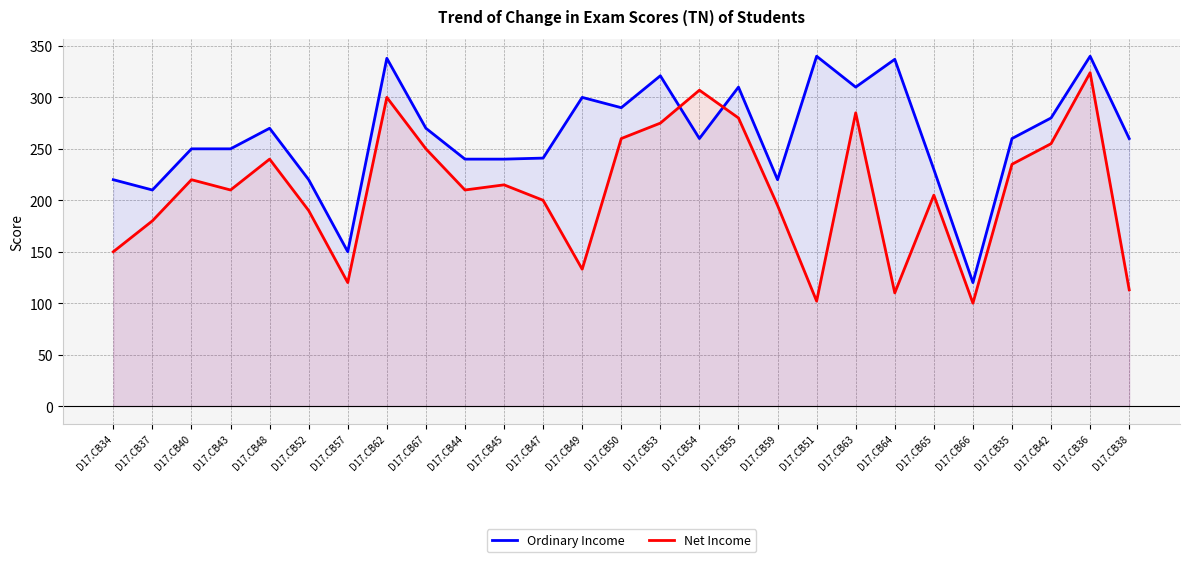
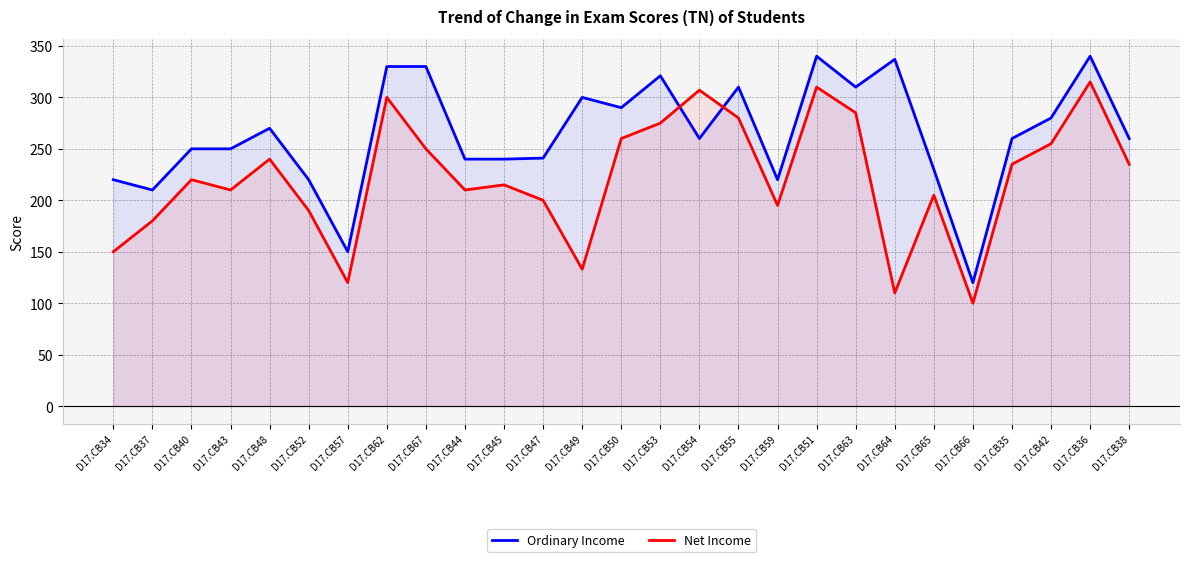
  {
    "Ordinary Income": {
      "D17.CB34": 220,
      "D17.CB37": 210,
      "D17.CB40": 250,
      "D17.CB43": 250,
      "D17.CB48": 270,
      "D17.CB52": 220,
      "D17.CB57": 150,
-     "D17.CB62": 338,
-     "D17.CB67": 270,
+     "D17.CB62": 330,
+     "D17.CB67": 330,
      "D17.CB44": 240,
      "D17.CB45": 240,
      "D17.CB47": 241,
      "D17.CB49": 300,
      "D17.CB50": 290,
      "D17.CB53": 321,
      "D17.CB54": 260,
      "D17.CB55": 310,
      "D17.CB59": 220,
      "D17.CB51": 340,
      "D17.CB63": 310,
      "D17.CB64": 337,
      "D17.CB65": 230,
      "D17.CB66": 120,
      "D17.CB35": 260,
      "D17.CB42": 280,
      "D17.CB36": 340,
      "D17.CB38": 260
    },
    "Net Income": {
      "D17.CB34": 150,
      "D17.CB37": 180,
      "D17.CB40": 220,
      "D17.CB43": 210,
      "D17.CB48": 240,
      "D17.CB52": 190,
      "D17.CB57": 120,
      "D17.CB62": 300,
      "D17.CB67": 250,
      "D17.CB44": 210,
      "D17.CB45": 215,
      "D17.CB47": 200,
      "D17.CB49": 133,
      "D17.CB50": 260,
      "D17.CB53": 275,
      "D17.CB54": 307,
      "D17.CB55": 280,
      "D17.CB59": 195,
-     "D17.CB51": 102,
+     "D17.CB51": 310,
      "D17.CB63": 285,
      "D17.CB64": 110,
      "D17.CB65": 205,
      "D17.CB66": 100,
      "D17.CB35": 235,
      "D17.CB42": 255,
-     "D17.CB36": 324,
-     "D17.CB38": 113
+     "D17.CB36": 315,
+     "D17.CB38": 235
    }
  }
